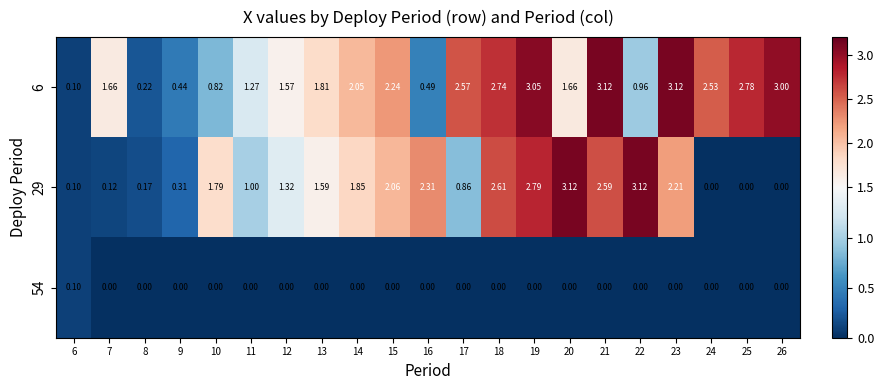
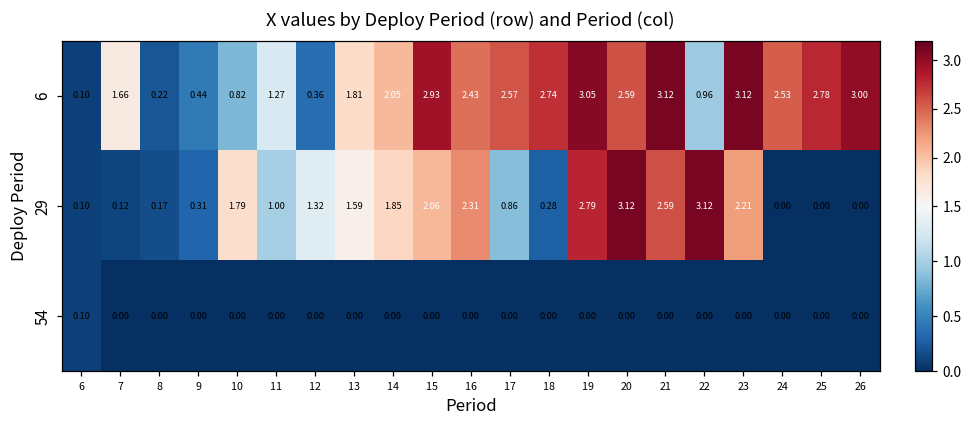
  {
    "6": {
      "6": 0.10,
      "7": 1.66,
      "8": 0.22,
      "9": 0.44,
      "10": 0.82,
      "11": 1.27,
-     "12": 1.57,
+     "12": 0.36,
      "13": 1.81,
      "14": 2.05,
-     "15": 2.24,
-     "16": 0.49,
+     "15": 2.93,
+     "16": 2.43,
      "17": 2.57,
      "18": 2.74,
      "19": 3.05,
-     "20": 1.66,
+     "20": 2.59,
      "21": 3.12,
      "22": 0.96,
      "23": 3.12,
      "24": 2.53,
      "25": 2.78,
      "26": 3.00
    },
    "29": {
      "6": 0.10,
      "7": 0.12,
      "8": 0.17,
      "9": 0.31,
      "10": 1.79,
      "11": 1.00,
      "12": 1.32,
      "13": 1.59,
      "14": 1.85,
      "15": 2.06,
      "16": 2.31,
      "17": 0.86,
-     "18": 2.61,
+     "18": 0.28,
      "19": 2.79,
      "20": 3.12,
      "21": 2.59,
      "22": 3.12,
      "23": 2.21,
      "24": 0.00,
      "25": 0.00,
      "26": 0.00
    },
    "54": {
      "6": 0.10,
      "7": 0.00,
      "8": 0.00,
      "9": 0.00,
      "10": 0.00,
      "11": 0.00,
      "12": 0.00,
      "13": 0.00,
      "14": 0.00,
      "15": 0.00,
      "16": 0.00,
      "17": 0.00,
      "18": 0.00,
      "19": 0.00,
      "20": 0.00,
      "21": 0.00,
      "22": 0.00,
      "23": 0.00,
      "24": 0.00,
      "25": 0.00,
      "26": 0.00
    }
  }
